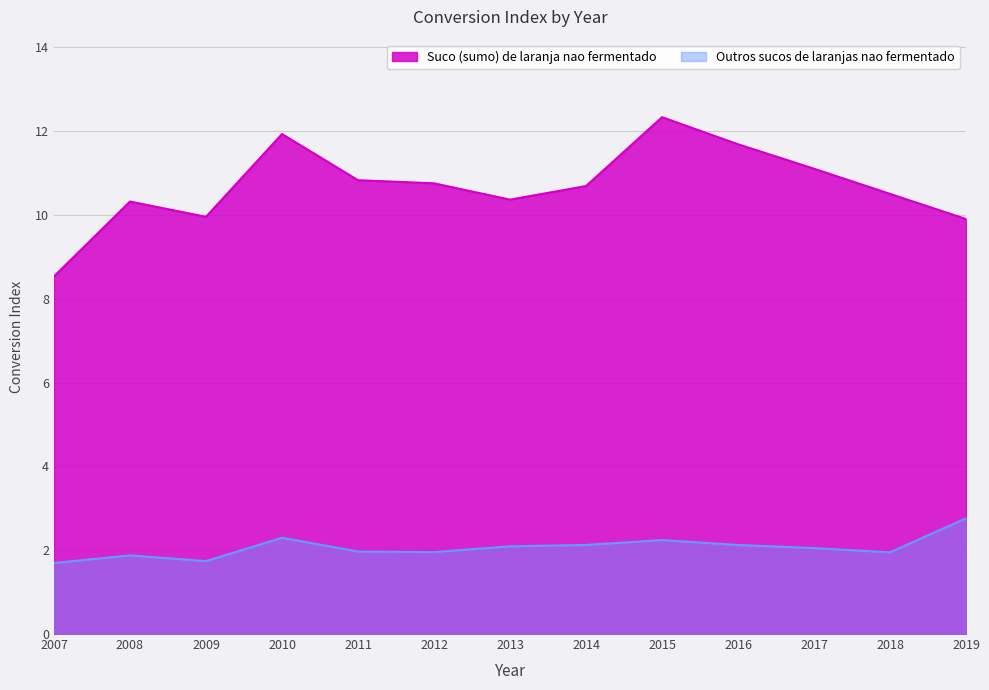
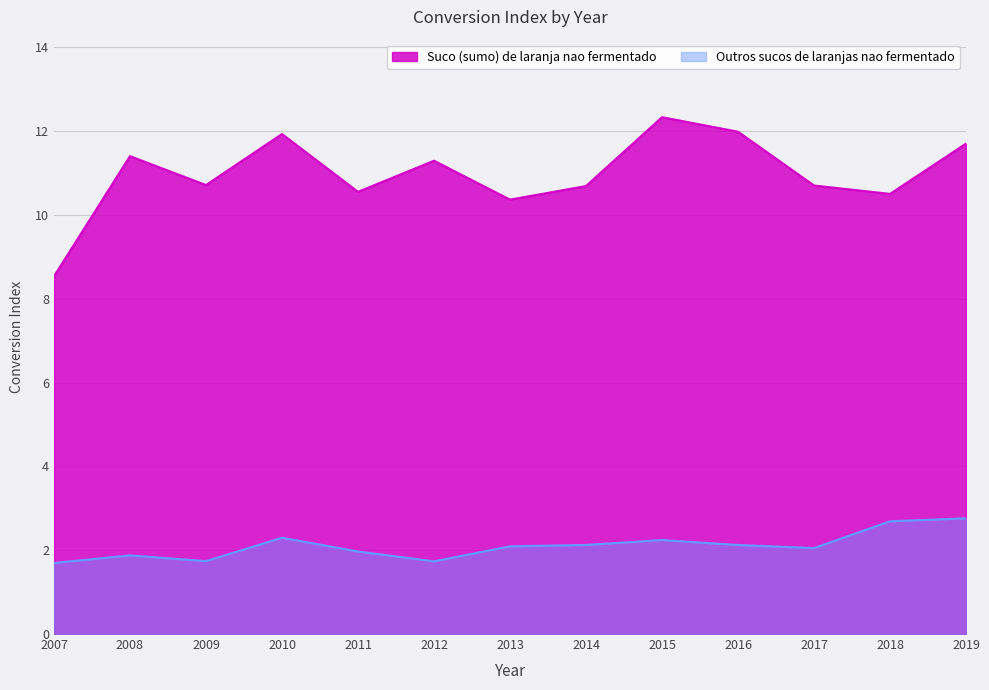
  {
    "Suco (sumo) de laranja nao fermentado": {
      "2007": 8.5,
-     "2008": 10.3,
-     "2009": 10.0,
+     "2008": 11.4,
+     "2009": 10.7,
      "2010": 11.9,
-     "2011": 10.8,
-     "2012": 10.8,
+     "2011": 10.5,
+     "2012": 11.3,
      "2013": 10.4,
      "2014": 10.7,
      "2015": 12.3,
-     "2016": 11.7,
-     "2017": 11.1,
+     "2016": 12.0,
+     "2017": 10.7,
      "2018": 10.5,
-     "2019": 9.9
+     "2019": 11.7
    },
    "Outros sucos de laranjas nao fermentado": {
      "2007": 1.7,
      "2008": 1.9,
      "2009": 1.7,
      "2010": 2.3,
      "2011": 2.0,
-     "2012": 2.0,
+     "2012": 1.7,
      "2013": 2.1,
      "2014": 2.1,
      "2015": 2.2,
      "2016": 2.1,
      "2017": 2.1,
-     "2018": 2.0,
+     "2018": 2.7,
      "2019": 2.8
    }
  }
